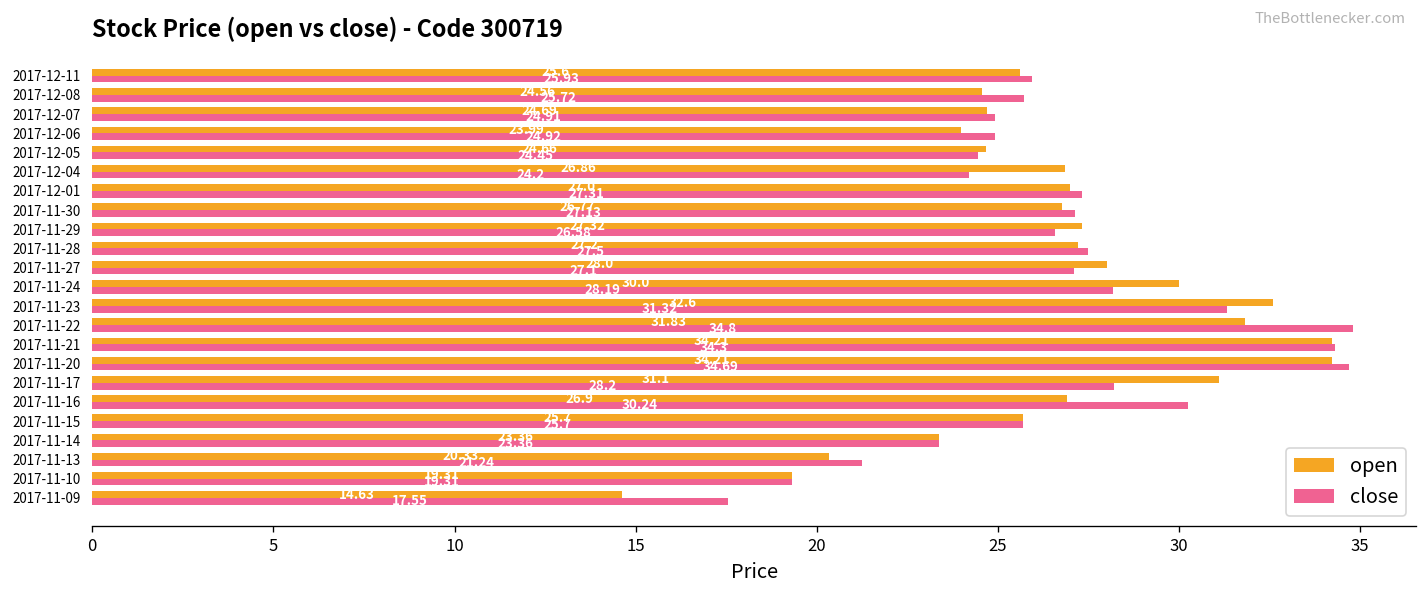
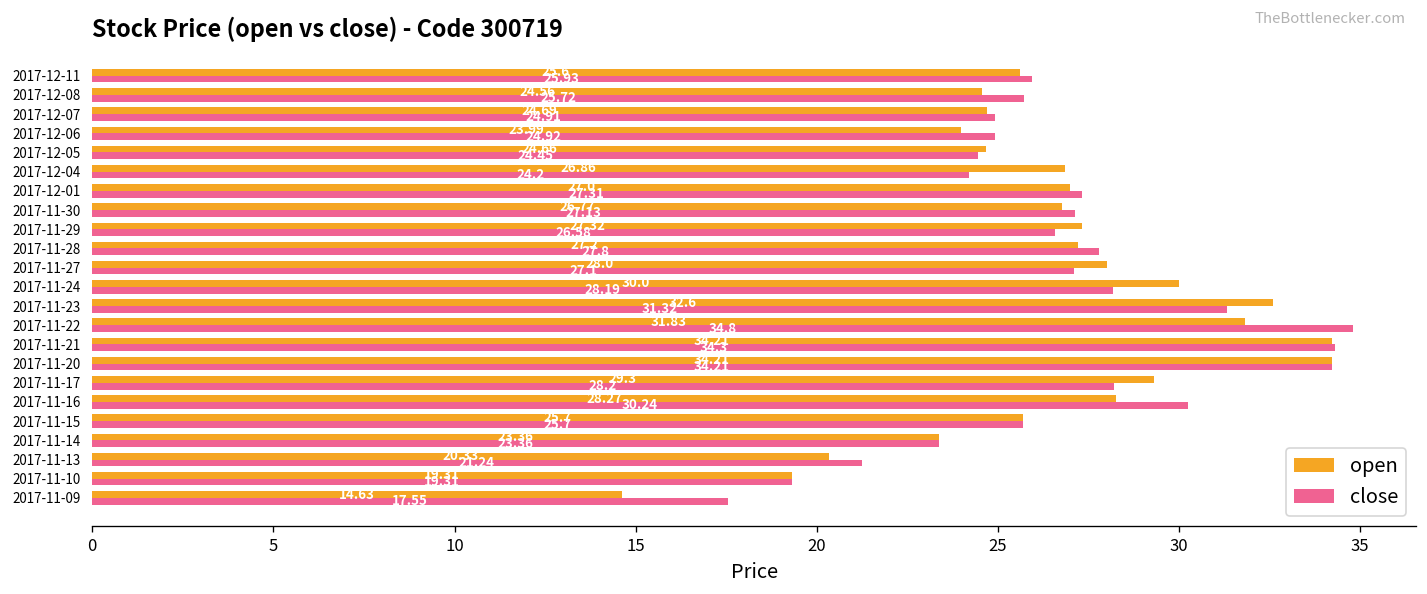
  {
    "open": {
      "2017-12-07": 24.69,
      "2017-12-04": 26.86,
      "2017-11-24": 30.0,
      "2017-11-22": 31.83,
      "2017-11-21": 34.21,
-     "2017-11-17": 31.1,
-     "2017-11-16": 26.9,
+     "2017-11-17": 29.3,
+     "2017-11-16": 28.27,
      "2017-11-14": 23.36,
      "2017-11-09": 14.63
    },
    "close": {
      "2017-12-04": 24.2,
-     "2017-11-28": 27.5,
+     "2017-11-28": 27.8,
      "2017-11-24": 28.19,
      "2017-11-23": 31.32,
-     "2017-11-20": 34.69,
+     "2017-11-20": 34.21,
      "2017-11-17": 28.2,
      "2017-11-16": 30.24,
      "2017-11-09": 17.55
    }
  }
